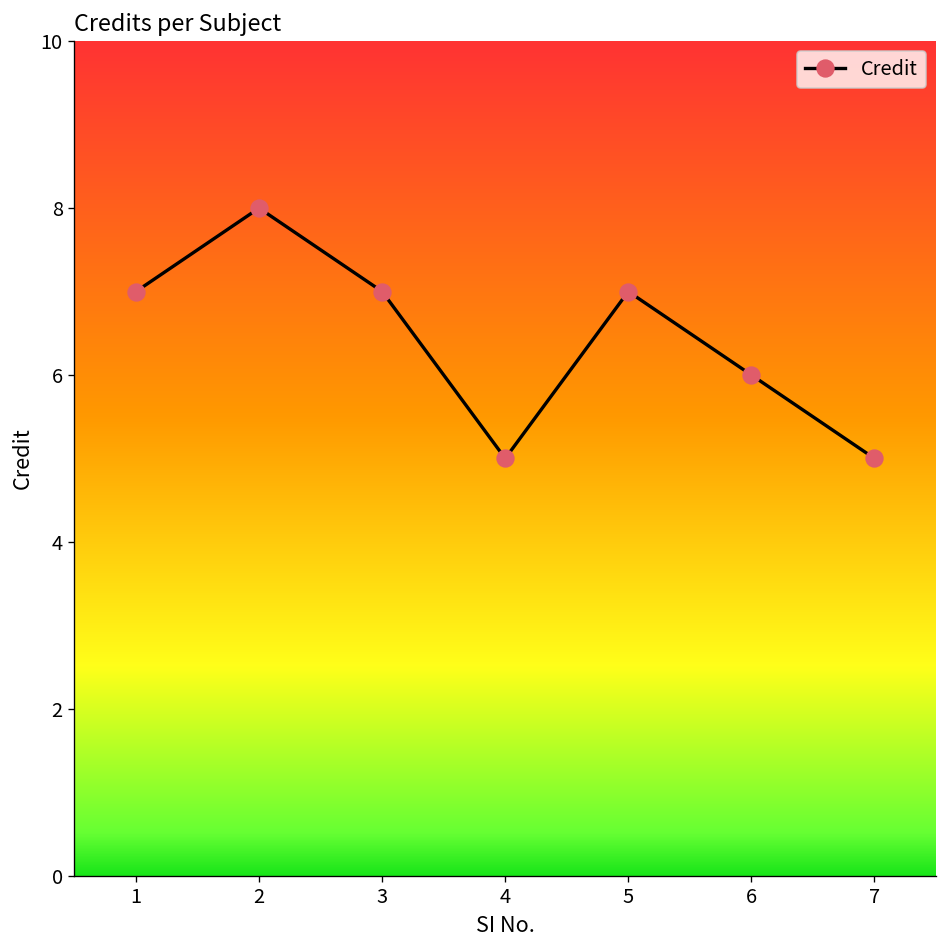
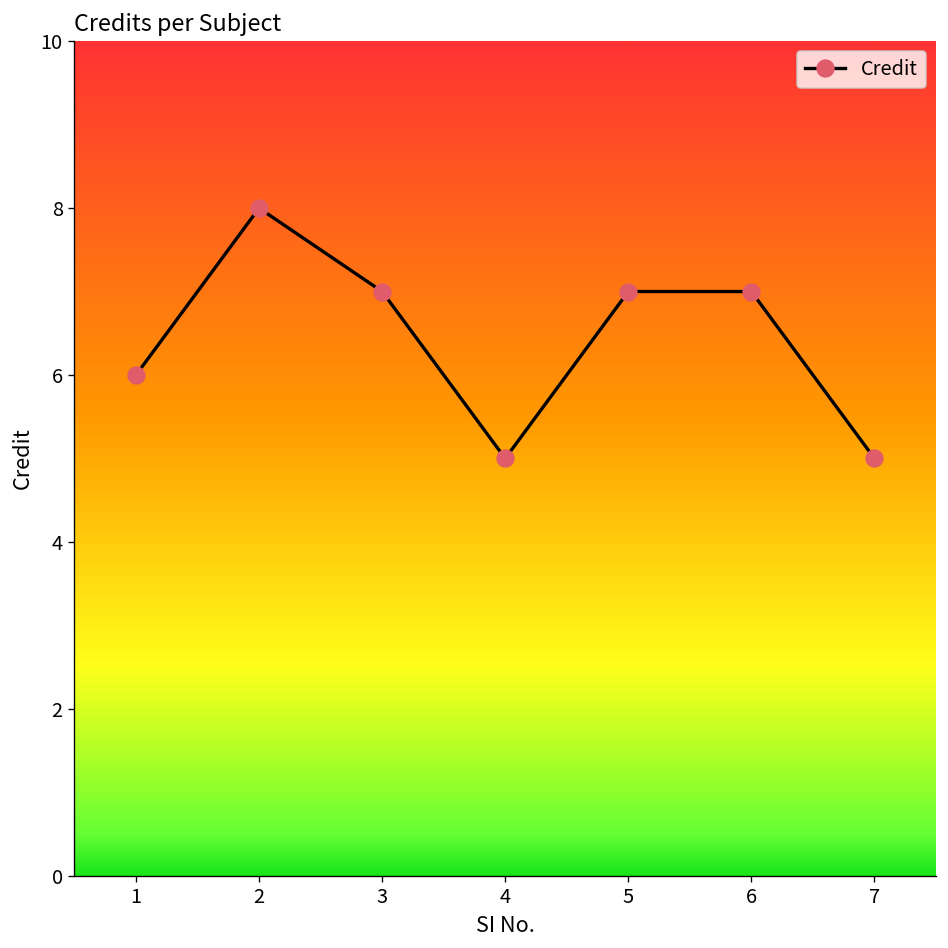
  {
-   "1": 7,
+   "1": 6,
    "2": 8,
    "3": 7,
    "4": 5,
    "5": 7,
-   "6": 6,
+   "6": 7,
    "7": 5
  }
